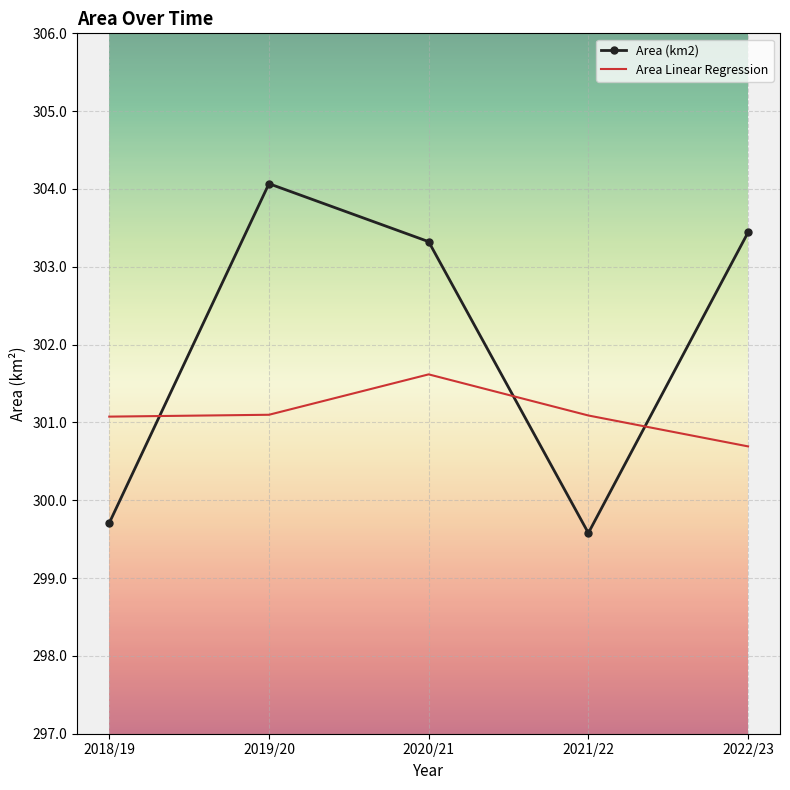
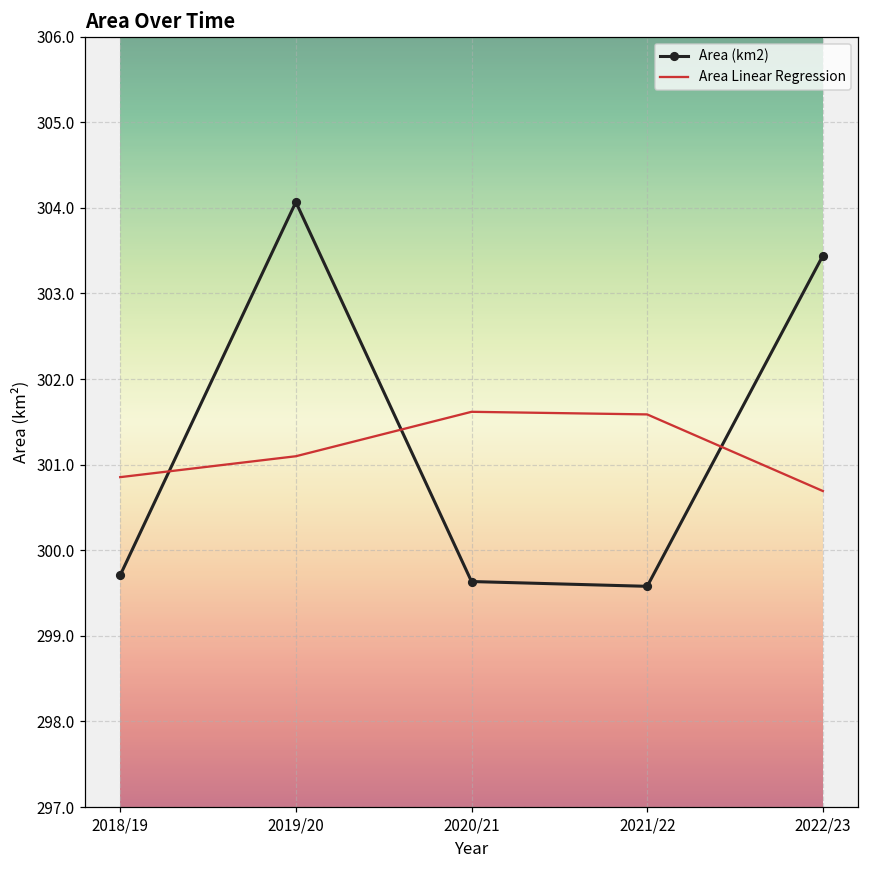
  {
    "Area (km2)": {
      "2018/19": 299.7,
      "2019/20": 304.1,
-     "2020/21": 303.3,
+     "2020/21": 299.6,
      "2021/22": 299.6,
      "2022/23": 303.4
    },
    "Area Linear Regression": {
-     "2018/19": 301.1,
+     "2018/19": 300.9,
      "2019/20": 301.1,
      "2020/21": 301.6,
-     "2021/22": 301.1,
+     "2021/22": 301.6,
      "2022/23": 300.7
    }
  }
